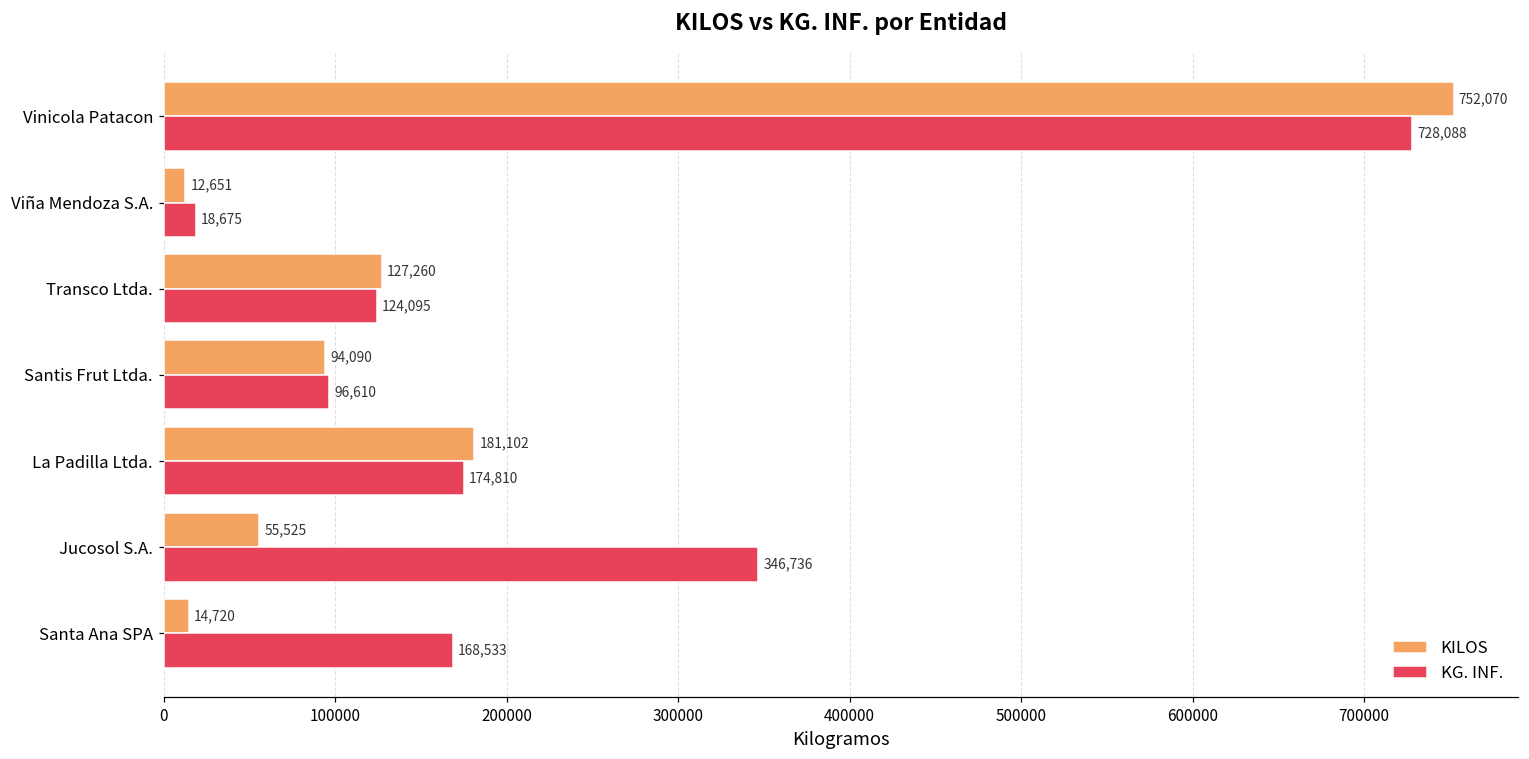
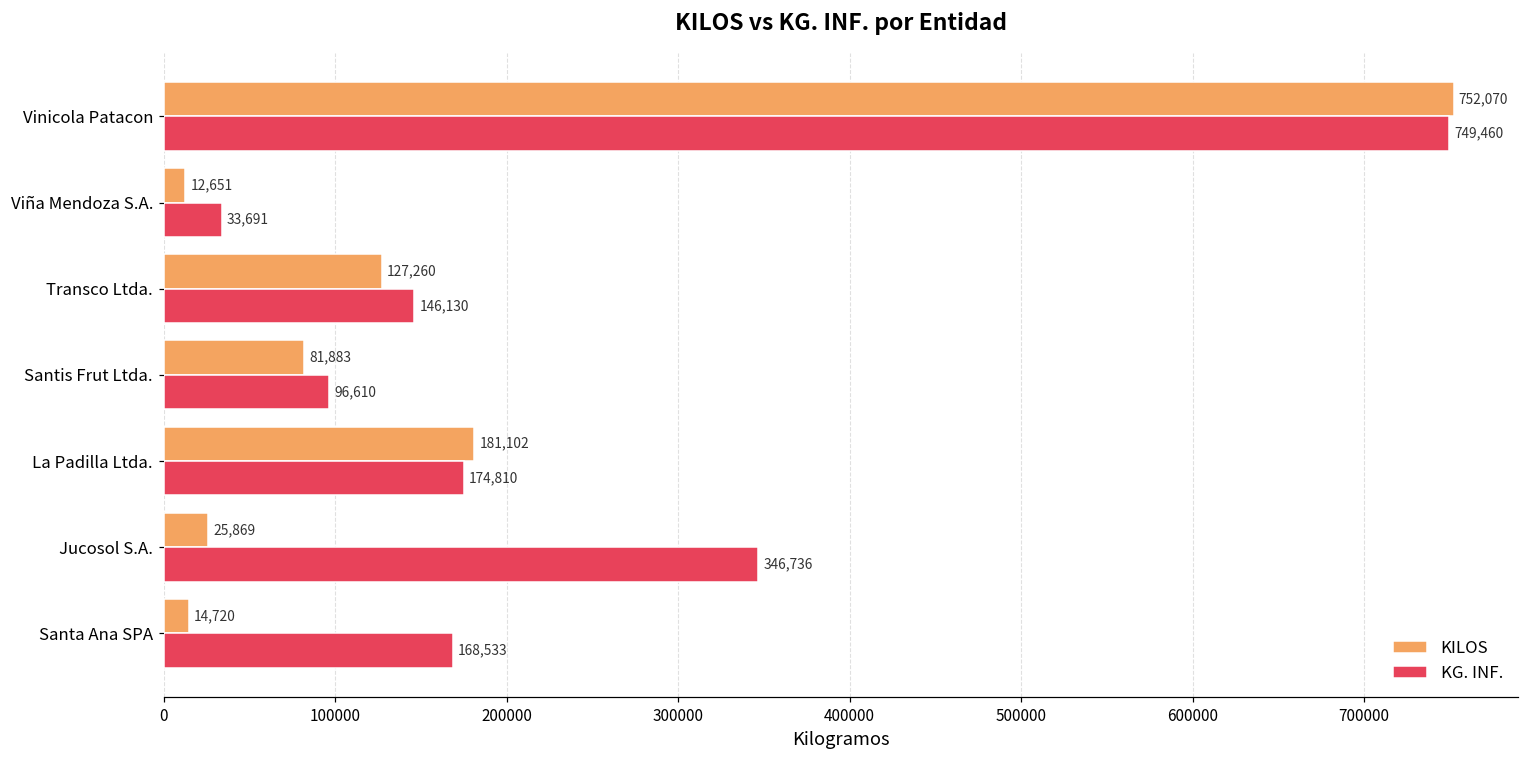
  {
    "KILOS": {
      "Vinicola Patacon": "752,070",
      "Viña Mendoza S.A.": "12,651",
      "Transco Ltda.": "127,260",
-     "Santis Frut Ltda.": "94,090",
+     "Santis Frut Ltda.": "81,883",
      "La Padilla Ltda.": "181,102",
-     "Jucosol S.A.": "55,525",
+     "Jucosol S.A.": "25,869",
      "Santa Ana SPA": "14,720"
    },
    "KG. INF.": {
-     "Vinicola Patacon": "728,088",
-     "Viña Mendoza S.A.": "18,675",
-     "Transco Ltda.": "124,095",
+     "Vinicola Patacon": "749,460",
+     "Viña Mendoza S.A.": "33,691",
+     "Transco Ltda.": "146,130",
      "Santis Frut Ltda.": "96,610",
      "La Padilla Ltda.": "174,810",
      "Jucosol S.A.": "346,736",
      "Santa Ana SPA": "168,533"
    }
  }
